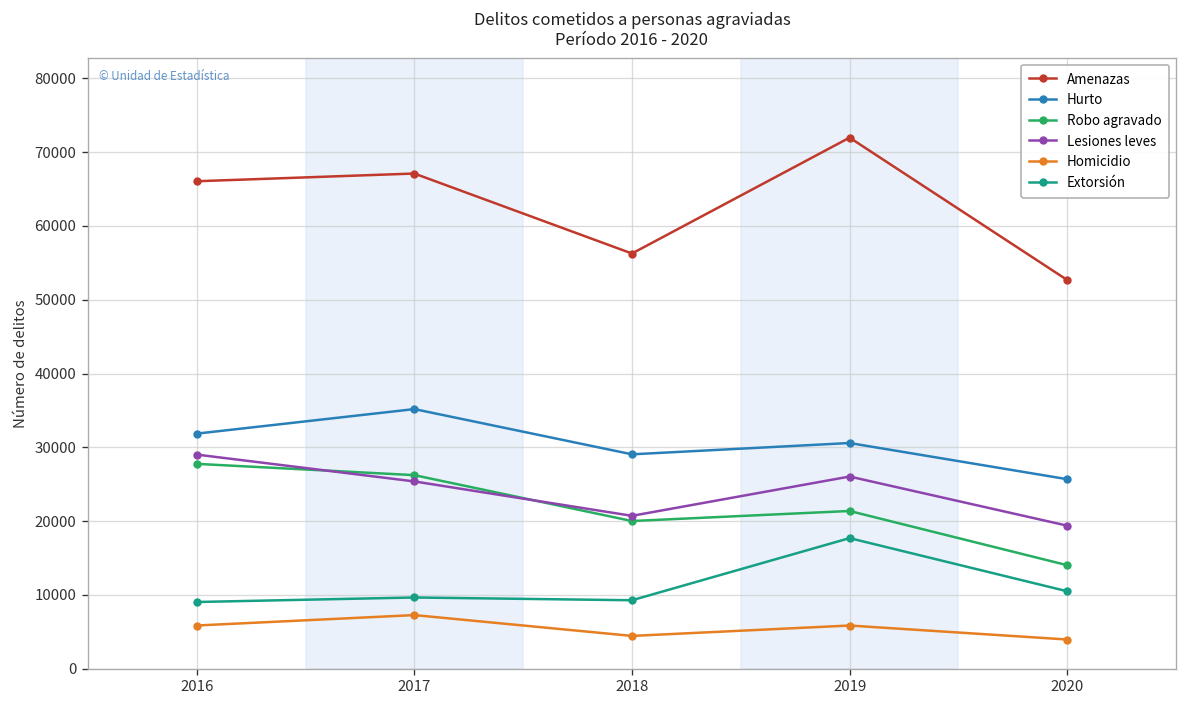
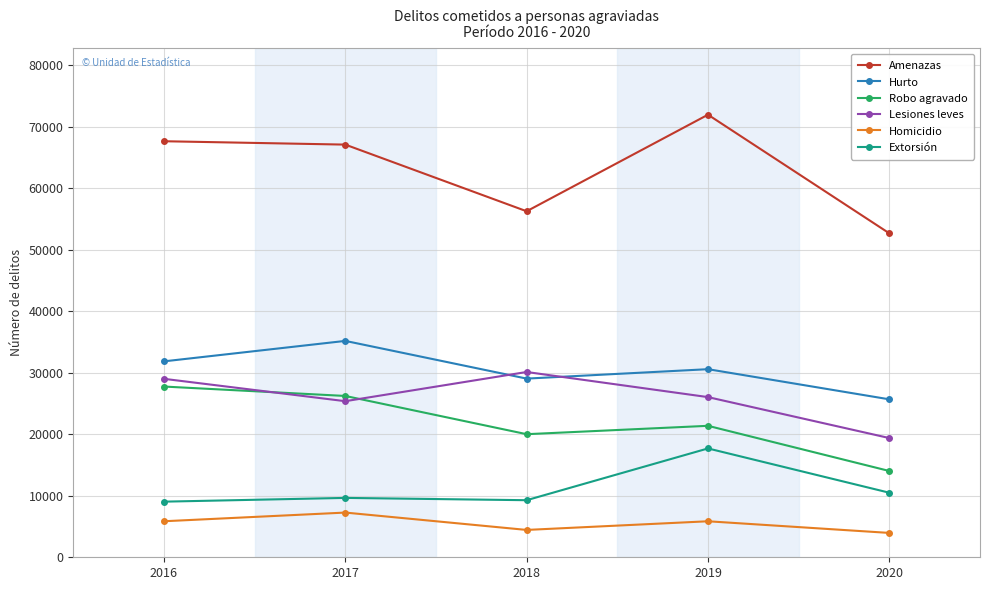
  {
    "Amenazas": {
-     "2016": 66000,
+     "2016": 68000,
      "2017": 67000,
      "2018": 56000,
      "2019": 72000,
      "2020": 53000
    },
    "Hurto": {
      "2016": 32000,
      "2017": 35000,
      "2018": 29000,
      "2019": 31000,
      "2020": 26000
    },
    "Lesiones leves": {
      "2016": 29000,
      "2017": 25000,
-     "2018": 21000,
+     "2018": 30000,
      "2019": 26000,
      "2020": 19000
    },
    "Homicidio": {
      "2016": 6000,
      "2017": 7000,
      "2018": 4000,
      "2019": 6000,
      "2020": 4000
    }
  }
